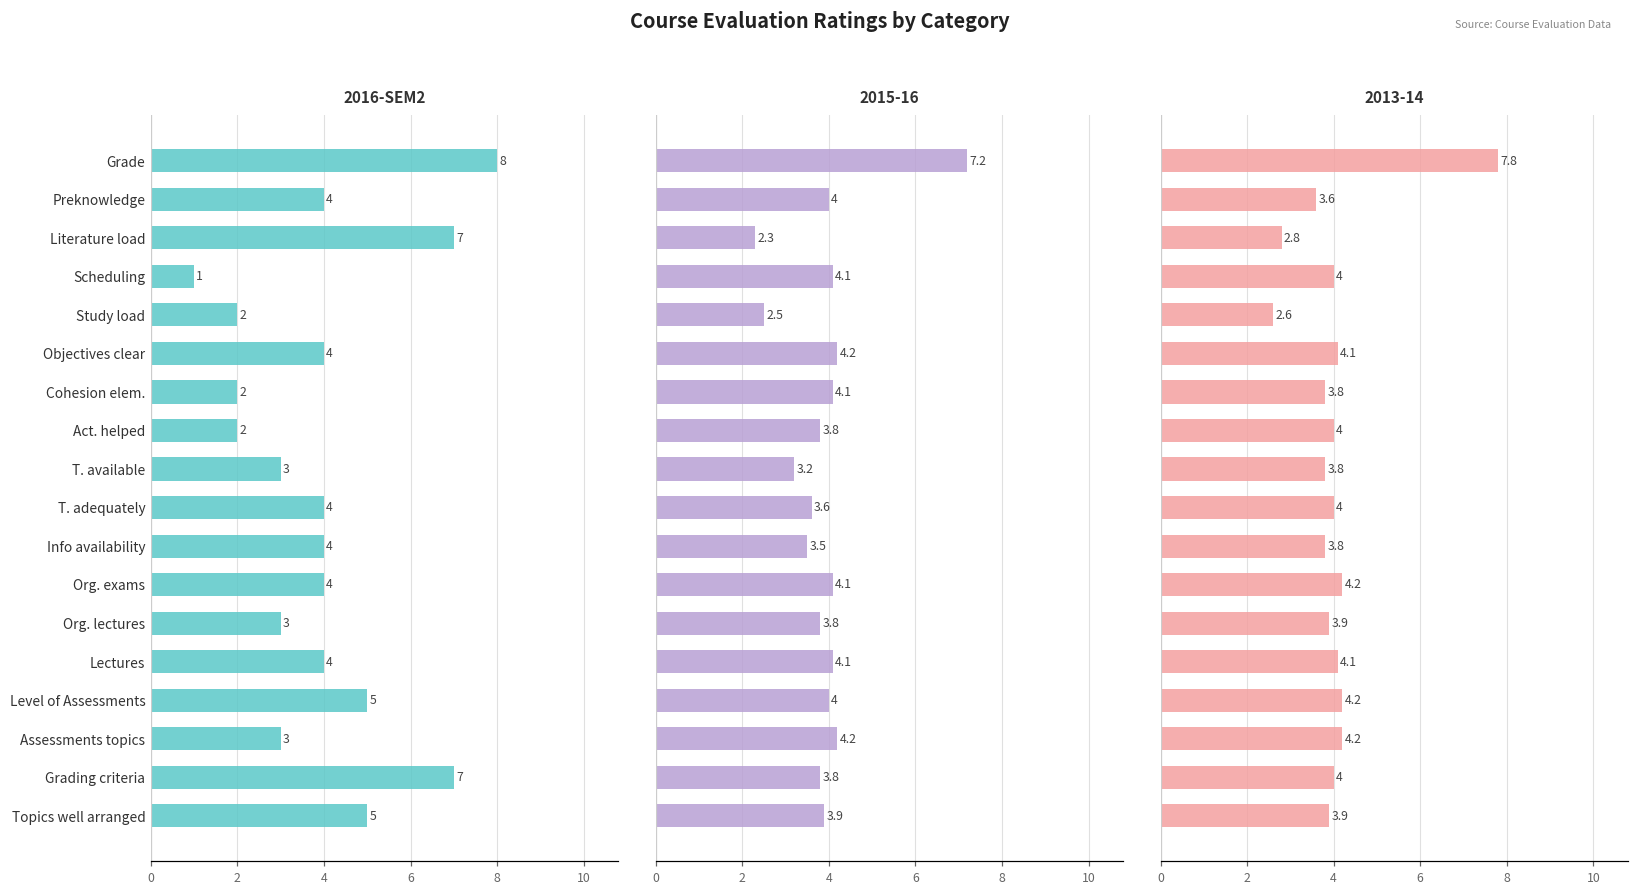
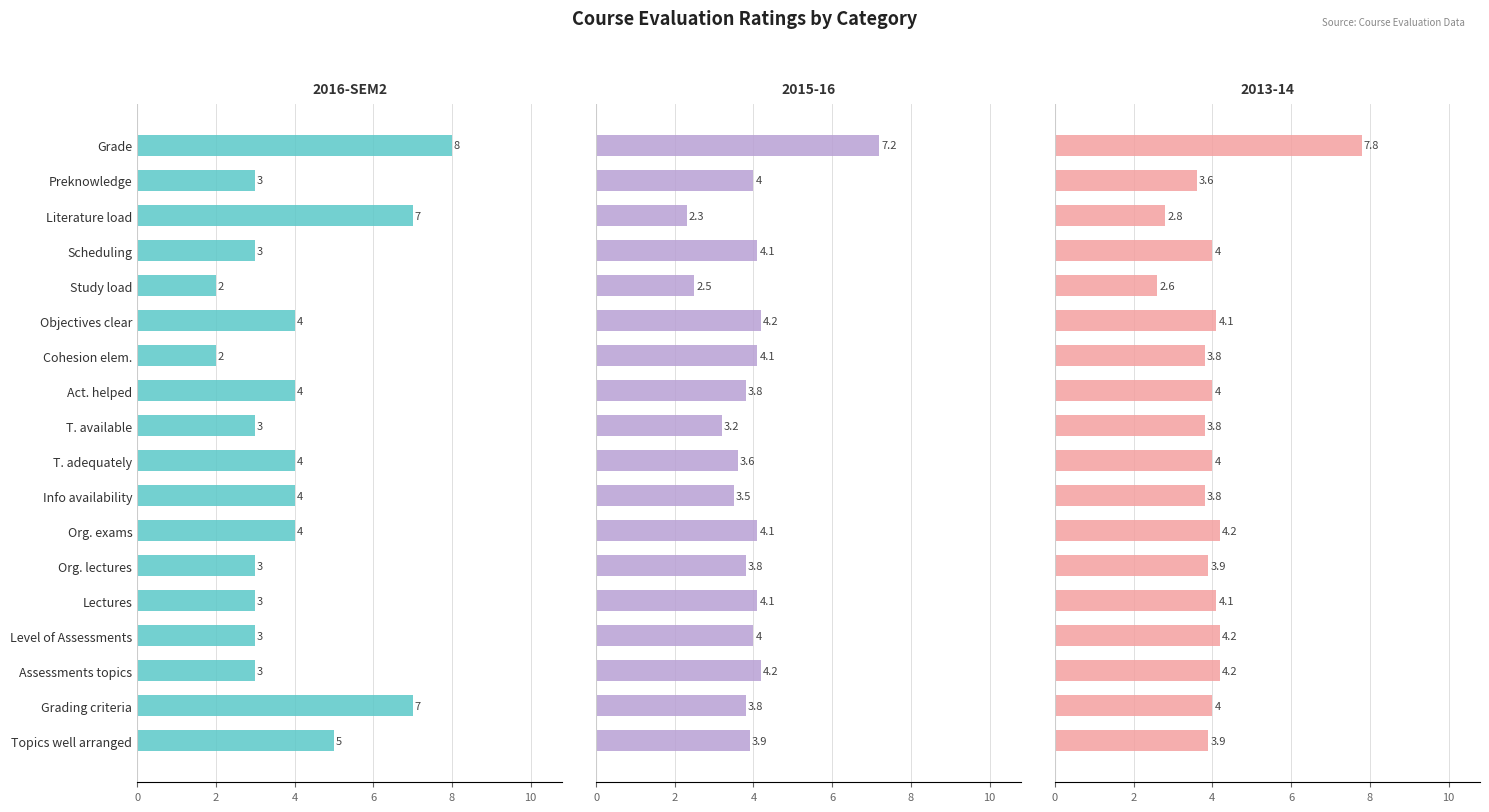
  {
    "2016-SEM2": {
      "Grade": 8,
-     "Preknowledge": 4,
+     "Preknowledge": 3,
      "Literature load": 7,
-     "Scheduling": 1,
+     "Scheduling": 3,
      "Study load": 2,
      "Objectives clear": 4,
      "Cohesion elem.": 2,
-     "Act. helped": 2,
+     "Act. helped": 4,
      "T. available": 3,
      "T. adequately": 4,
      "Info availability": 4,
      "Org. exams": 4,
      "Org. lectures": 3,
-     "Lectures": 4,
-     "Level of Assessments": 5,
+     "Lectures": 3,
+     "Level of Assessments": 3,
      "Assessments topics": 3,
      "Grading criteria": 7,
      "Topics well arranged": 5
    }
  }
